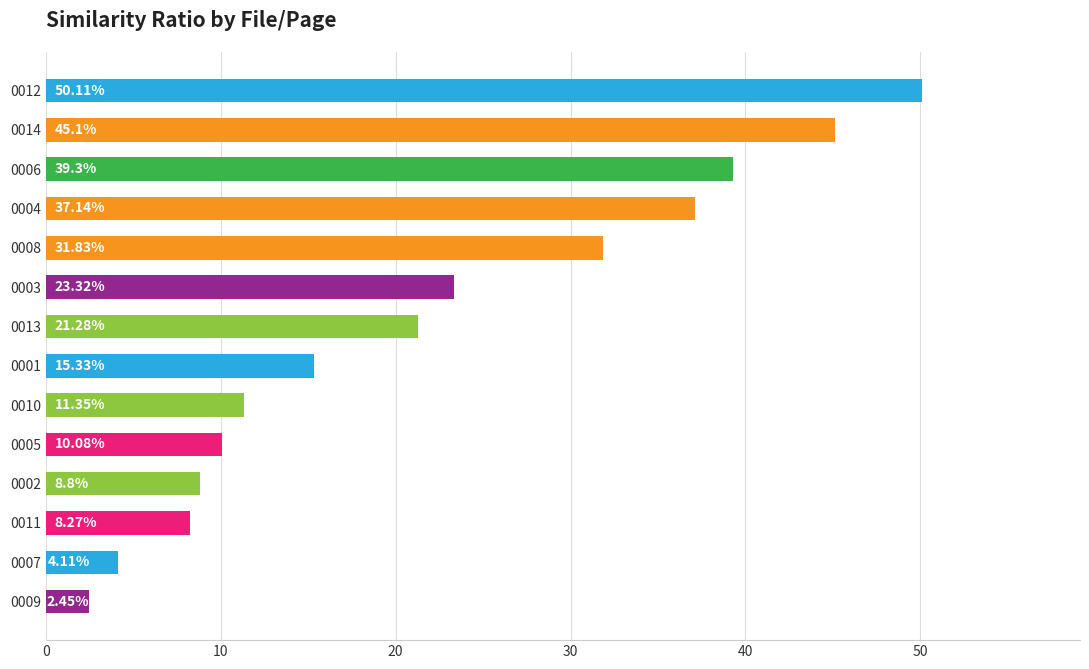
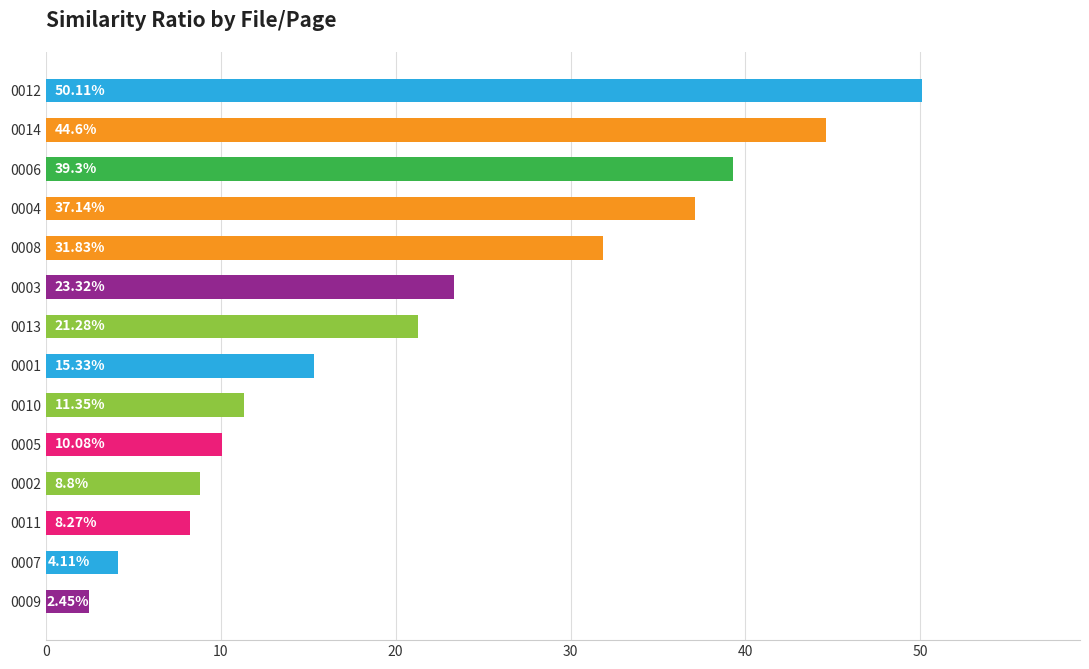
  {
    "0012": "50.11%",
-   "0014": "45.1%",
+   "0014": "44.6%",
    "0006": "39.3%",
    "0004": "37.14%",
    "0008": "31.83%",
    "0003": "23.32%",
    "0013": "21.28%",
    "0001": "15.33%",
    "0010": "11.35%",
    "0005": "10.08%",
    "0002": "8.8%",
    "0011": "8.27%",
    "0007": "4.11%",
    "0009": "2.45%"
  }
